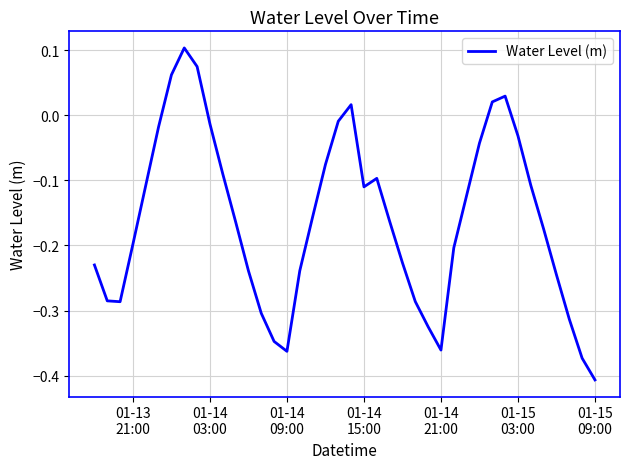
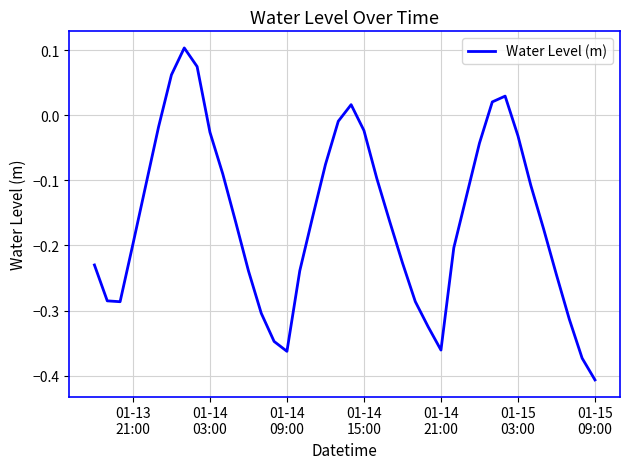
  {
    "01-13 21:00": -0.20,
-   "01-14 03:00": -0.01,
+   "01-14 03:00": -0.03,
    "01-14 09:00": -0.36,
-   "01-14 15:00": -0.11,
+   "01-14 15:00": -0.02,
    "01-14 21:00": -0.36,
    "01-15 03:00": -0.03,
    "01-15 09:00": -0.41
  }
